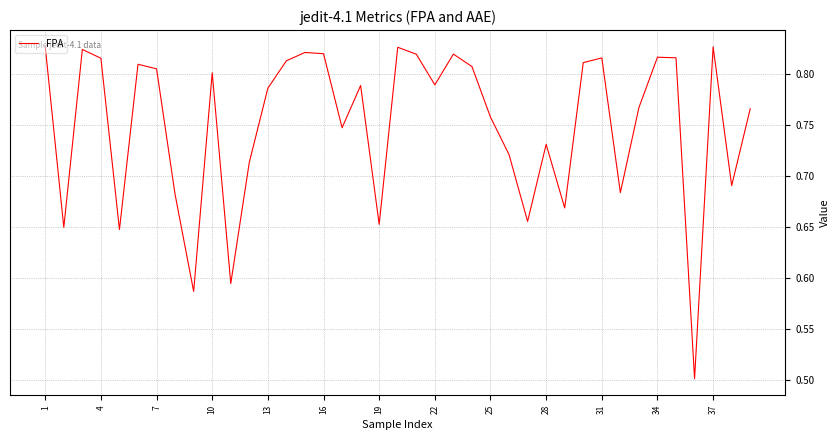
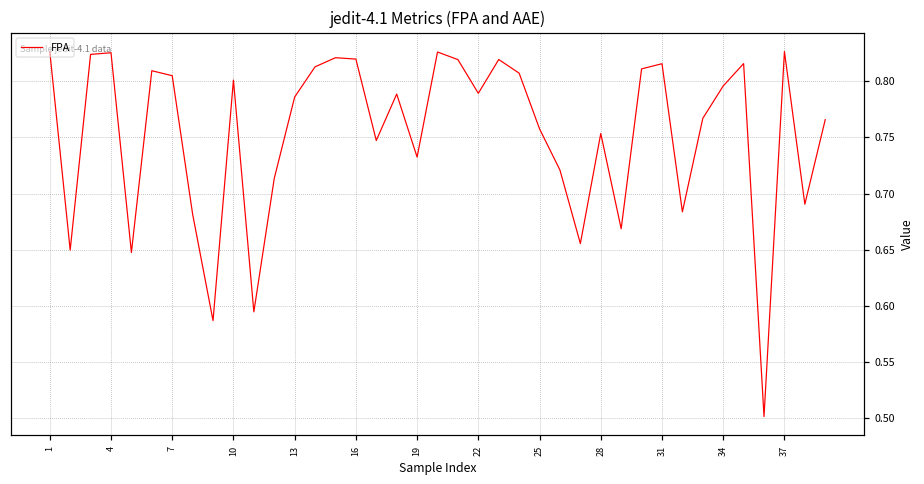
  {
-   "4": 0.815,
+   "4": 0.825,
    "7": 0.805,
    "10": 0.801,
    "13": 0.786,
    "16": 0.820,
-   "19": 0.653,
+   "19": 0.733,
    "22": 0.789,
    "25": 0.758,
-   "28": 0.731,
+   "28": 0.753,
    "31": 0.816,
-   "34": 0.816,
+   "34": 0.796,
    "37": 0.826
  }
